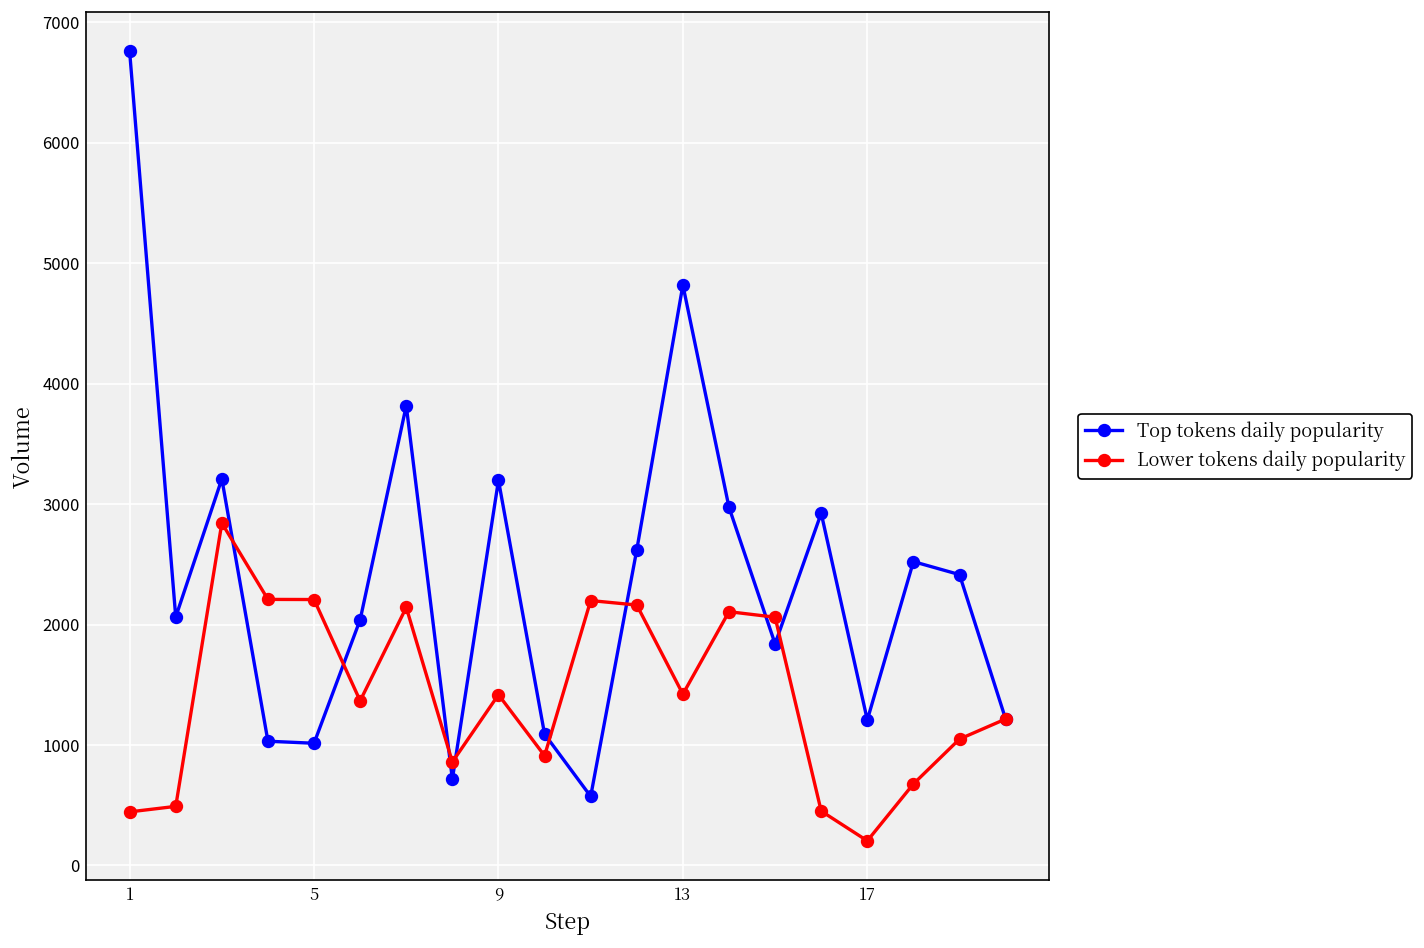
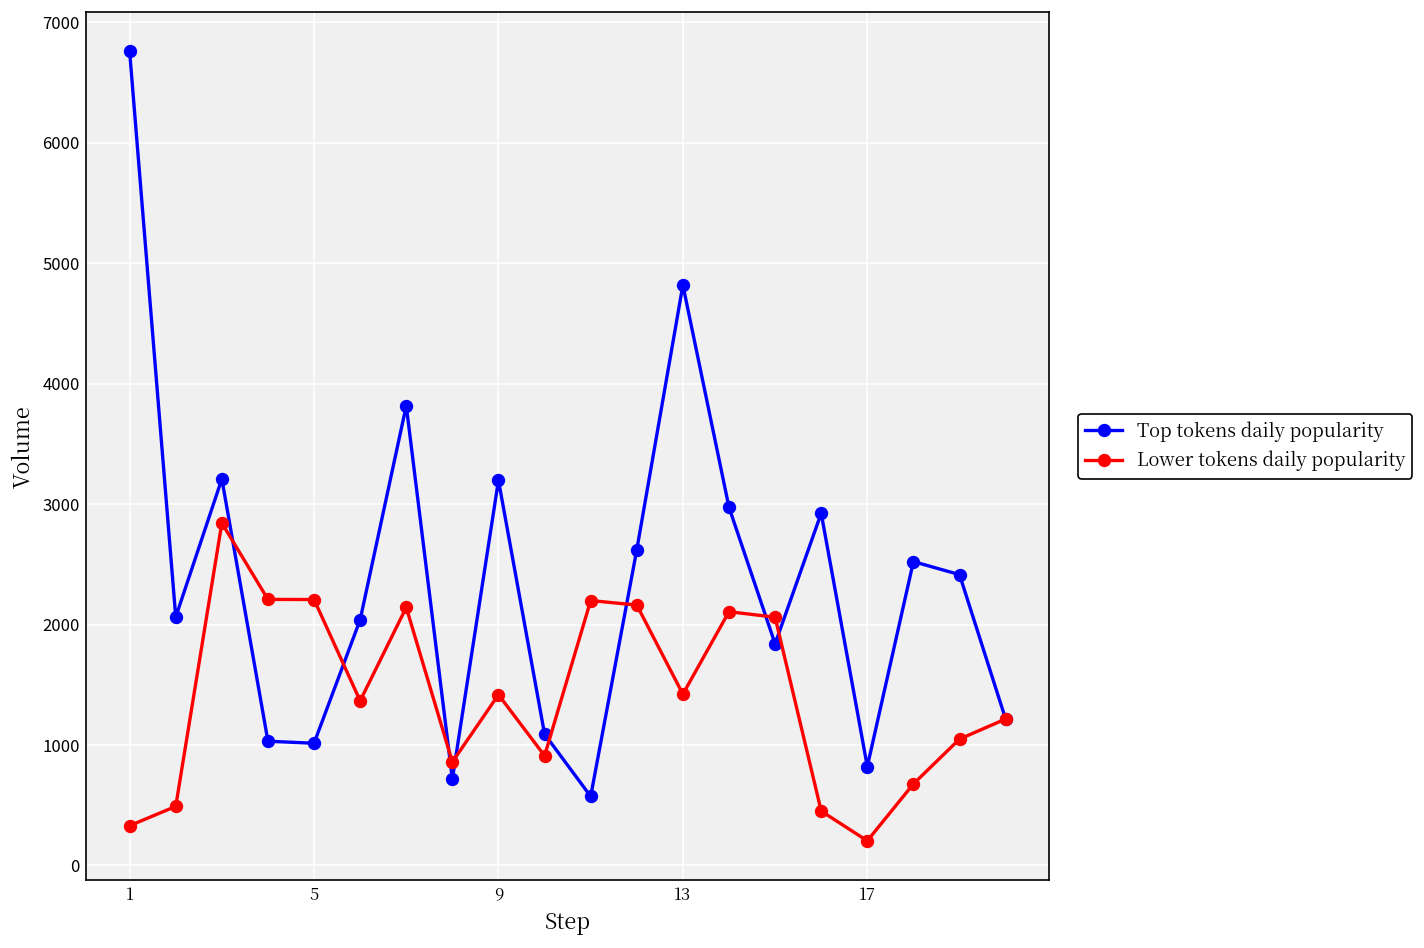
  {
    "Top tokens daily popularity": {
      "1": 6760,
      "5": 1010,
      "9": 3200,
      "13": 4820,
-     "17": 1210
+     "17": 820
    },
    "Lower tokens daily popularity": {
-     "1": 440,
+     "1": 330,
      "5": 2210,
      "9": 1420,
      "13": 1420,
      "17": 200
    }
  }
